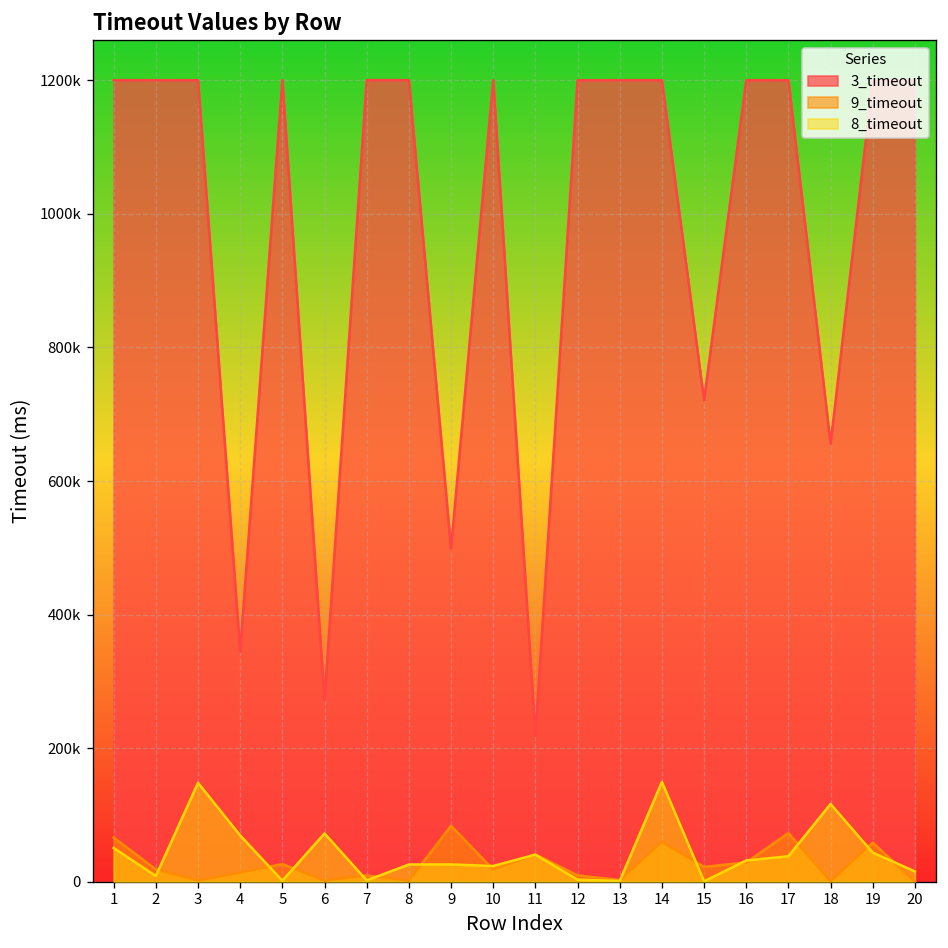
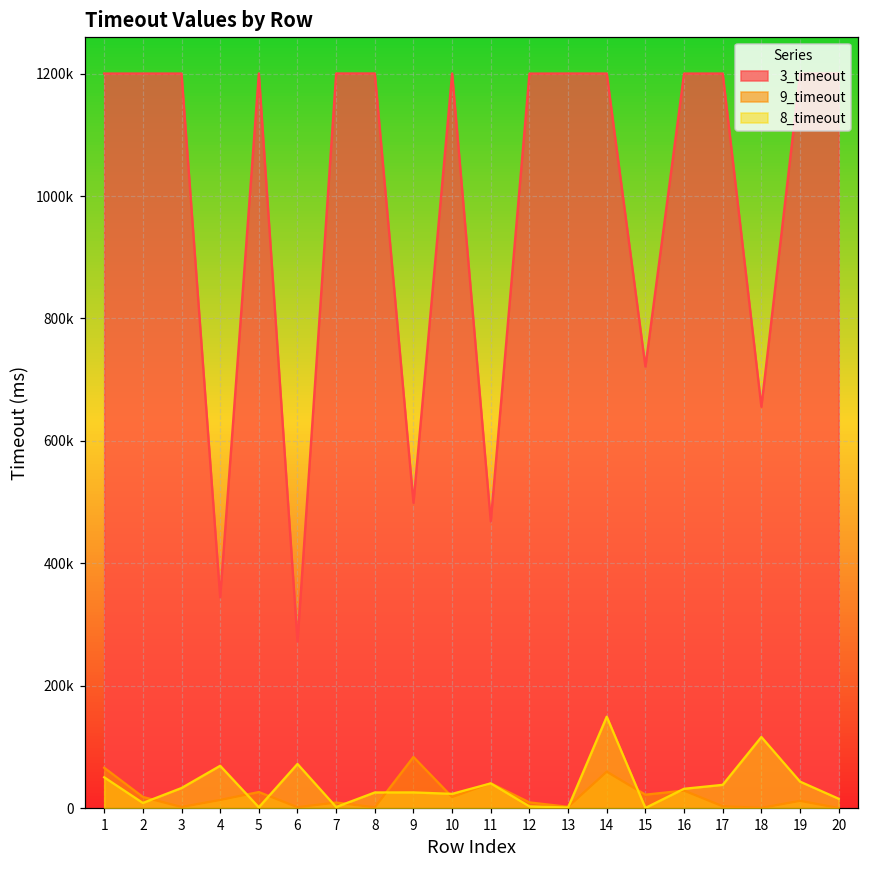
  {
    "3_timeout": {
      "1": 1200000,
      "2": 1200000,
      "3": 1200000,
      "4": 340000,
      "5": 1200000,
      "6": 270000,
      "7": 1200000,
      "8": 1200000,
      "9": 500000,
      "10": 1200000,
-     "11": 220000,
+     "11": 470000,
      "12": 1200000,
      "13": 1200000,
      "14": 1200000,
      "15": 720000,
      "16": 1200000,
      "17": 1200000,
      "18": 660000
    },
    "9_timeout": {
      "1": 70000,
      "2": 20000,
      "3": 0,
      "4": 10000,
      "5": 30000,
      "6": 0,
      "7": 10000,
      "8": 0,
      "9": 80000,
      "10": 20000,
      "12": 10000,
      "14": 60000,
      "15": 20000,
-     "17": 70000,
+     "17": 0,
      "18": 0,
-     "19": 60000,
+     "19": 10000,
      "20": 0
    },
    "8_timeout": {
      "1": 50000,
      "2": 10000,
-     "3": 150000,
+     "3": 30000,
      "4": 70000,
      "5": 0,
      "6": 70000,
      "7": 0,
      "8": 30000,
      "9": 30000,
      "10": 20000,
      "12": 0,
      "14": 150000,
      "15": 0,
      "17": 40000,
      "18": 120000,
      "19": 40000,
      "20": 20000
    }
  }
